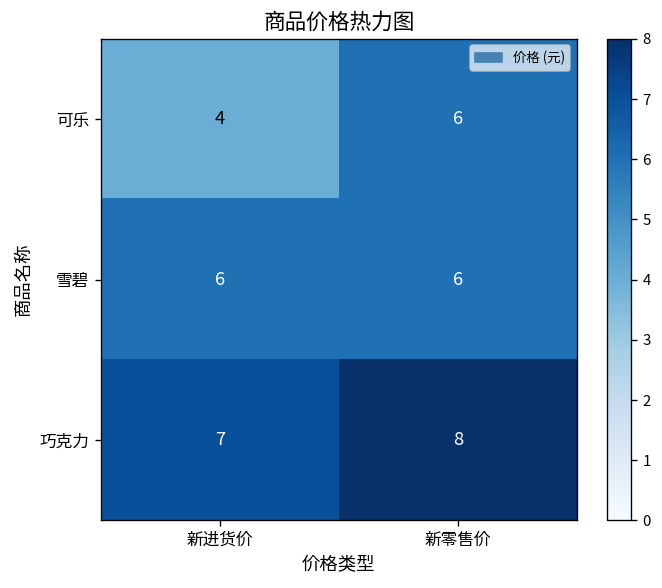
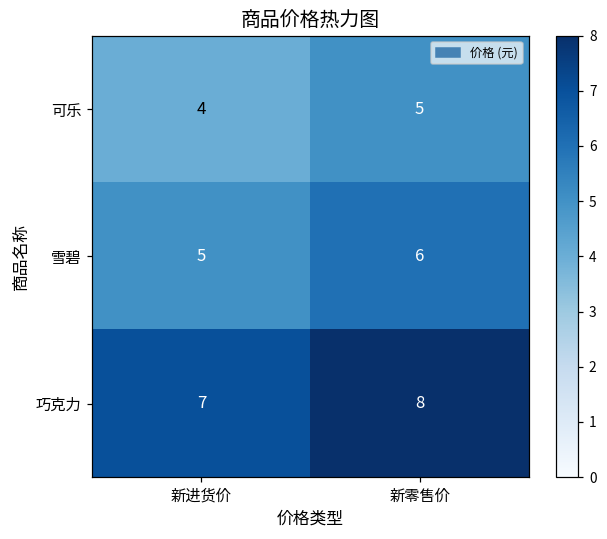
  {
    "可乐": {
      "新进货价": 4,
-     "新零售价": 6
+     "新零售价": 5
    },
    "雪碧": {
-     "新进货价": 6,
+     "新进货价": 5,
      "新零售价": 6
    },
    "巧克力": {
      "新进货价": 7,
      "新零售价": 8
    }
  }
